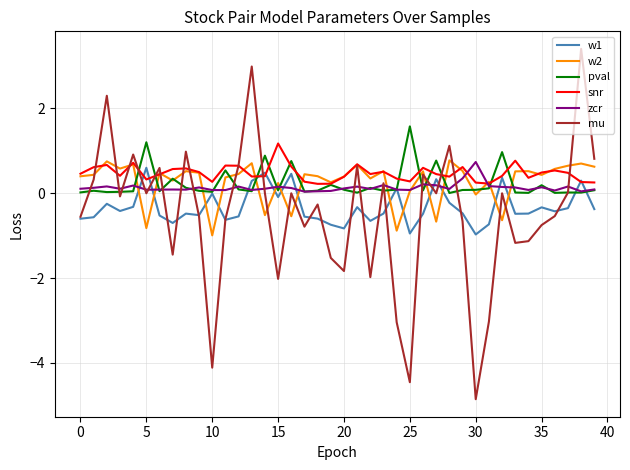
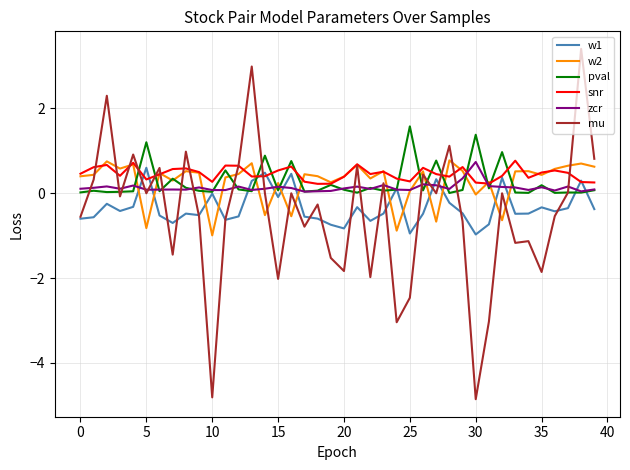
  {
    "w1": {
      "5": 0.6,
      "15": -0.1,
      "20": -0.8,
      "25": -0.9,
      "30": -1.0,
      "35": -0.3
    },
    "w2": {
      "0": 0.4,
      "5": -0.8,
      "10": -1.0,
      "15": 0.2,
      "30": 0.0
    },
    "pval": {
      "0": 0.0,
      "5": 1.2,
      "15": 0.1,
      "25": 1.6,
-     "30": 0.1
+     "30": 1.4
    },
    "snr": {
      "0": 0.5,
      "5": 0.3,
      "10": 0.3,
-     "15": 1.2,
+     "15": 0.5,
      "25": 0.3,
      "30": 0.3
    },
    "zcr": {
      "0": 0.1,
      "5": 0.1,
      "15": 0.2,
      "30": 0.7
    },
    "mu": {
      "5": 0.0,
-     "10": -4.1,
+     "10": -4.8,
      "15": -2.0,
      "20": -1.8,
-     "25": -4.5,
+     "25": -2.5,
      "30": -4.9,
-     "35": -0.7
+     "35": -1.9
    }
  }
